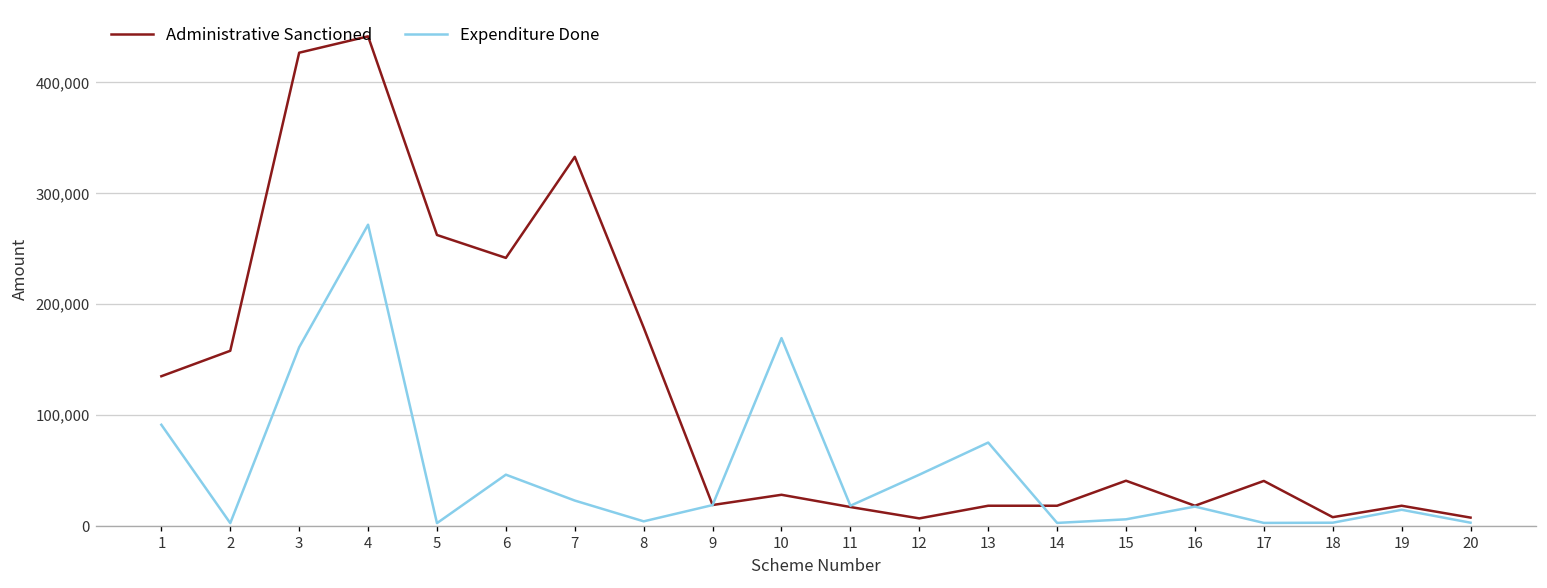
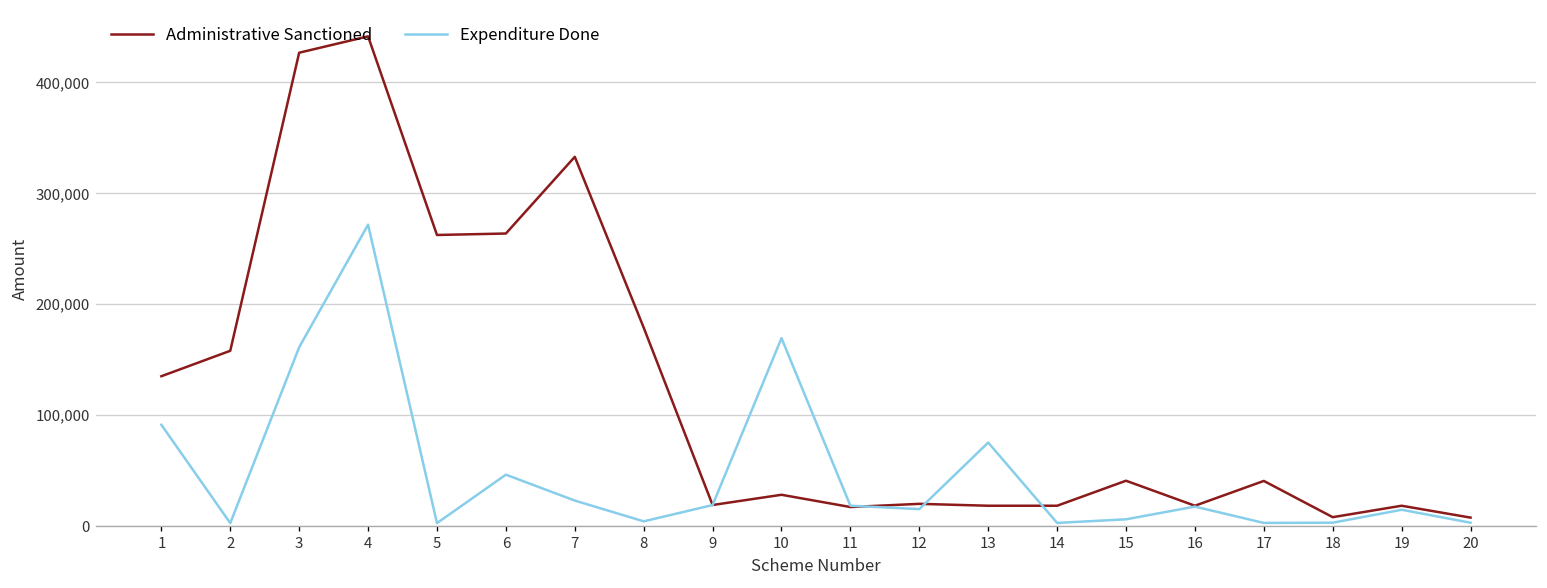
  {
    "Administrative Sanctioned": {
      "1": "140,000",
      "2": "160,000",
      "3": "430,000",
      "4": "440,000",
      "5": "260,000",
-     "6": "240,000",
+     "6": "260,000",
      "7": "330,000",
      "8": "180,000",
      "10": "30,000",
-     "12": "10,000",
+     "12": "20,000",
      "13": "20,000",
      "14": "20,000",
      "15": "40,000",
      "17": "40,000",
      "18": "10,000",
      "19": "20,000",
      "20": "10,000"
    },
    "Expenditure Done": {
      "1": "90,000",
      "2": "0",
      "3": "160,000",
      "4": "270,000",
      "5": "0",
      "6": "50,000",
      "7": "20,000",
      "8": "0",
      "10": "170,000",
-     "12": "50,000",
+     "12": "20,000",
      "13": "80,000",
      "14": "0",
      "15": "10,000",
      "17": "0",
      "18": "0",
      "19": "10,000",
      "20": "0"
    }
  }
